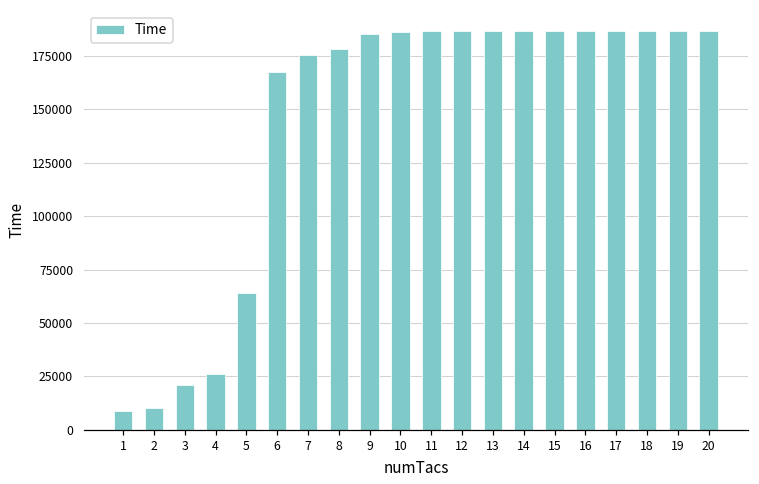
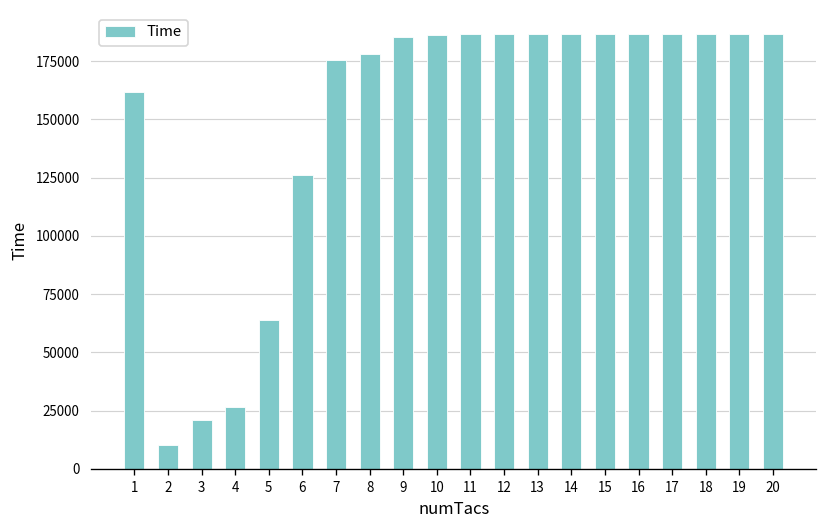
  {
-   "1": 9000,
+   "1": 162000,
    "2": 10000,
    "3": 21000,
    "4": 26000,
    "5": 64000,
-   "6": 168000,
+   "6": 126000,
    "7": 176000,
    "8": 178000,
    "9": 185000,
    "10": 186000,
    "11": 186000,
    "12": 187000,
    "13": 187000,
    "14": 187000,
    "15": 187000,
    "16": 187000,
    "17": 187000,
    "18": 187000,
    "19": 187000,
    "20": 187000
  }
